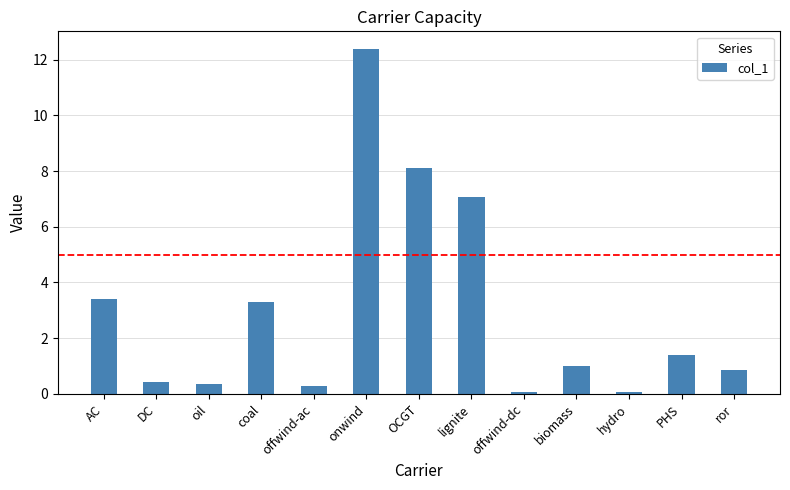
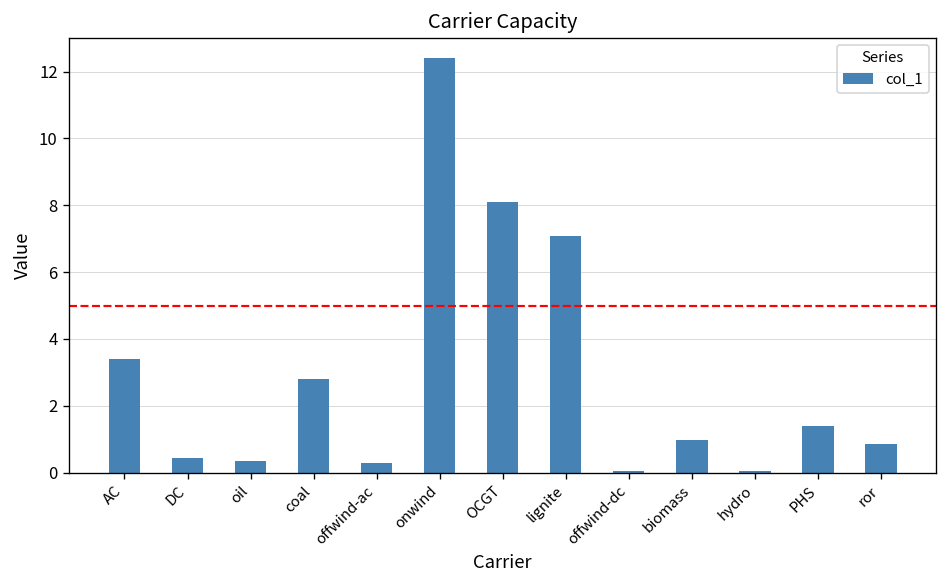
  {
    "AC": 3.4,
    "DC": 0.4,
    "oil": 0.3,
-   "coal": 3.3,
+   "coal": 2.8,
    "offwind-ac": 0.3,
    "onwind": 12.4,
    "OCGT": 8.1,
    "lignite": 7.1,
    "biomass": 1.0,
    "PHS": 1.4,
    "ror": 0.9
  }
